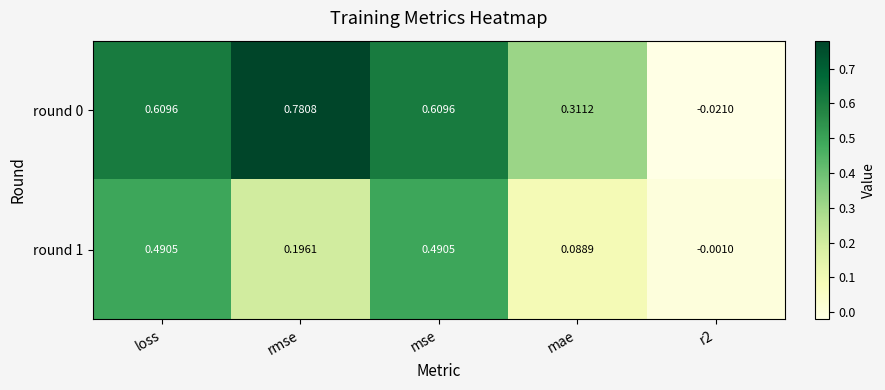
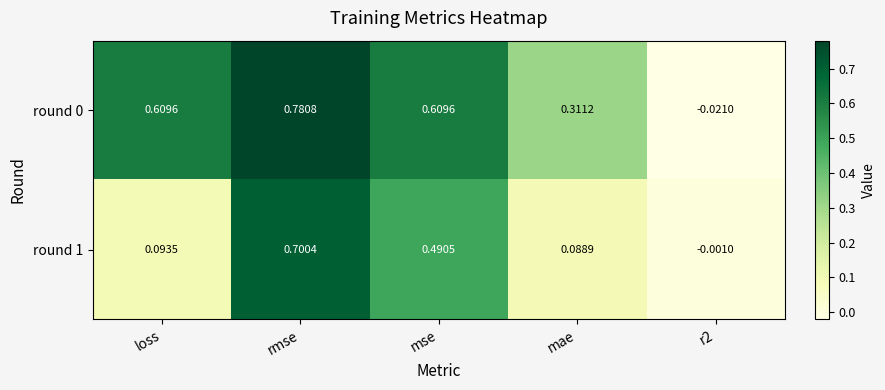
  {
    "round 0": {
      "loss": 0.6096,
      "rmse": 0.7808,
      "mse": 0.6096,
      "mae": 0.3112,
      "r2": -0.0210
    },
    "round 1": {
-     "loss": 0.4905,
-     "rmse": 0.1961,
+     "loss": 0.0935,
+     "rmse": 0.7004,
      "mse": 0.4905,
      "mae": 0.0889,
      "r2": -0.0010
    }
  }
